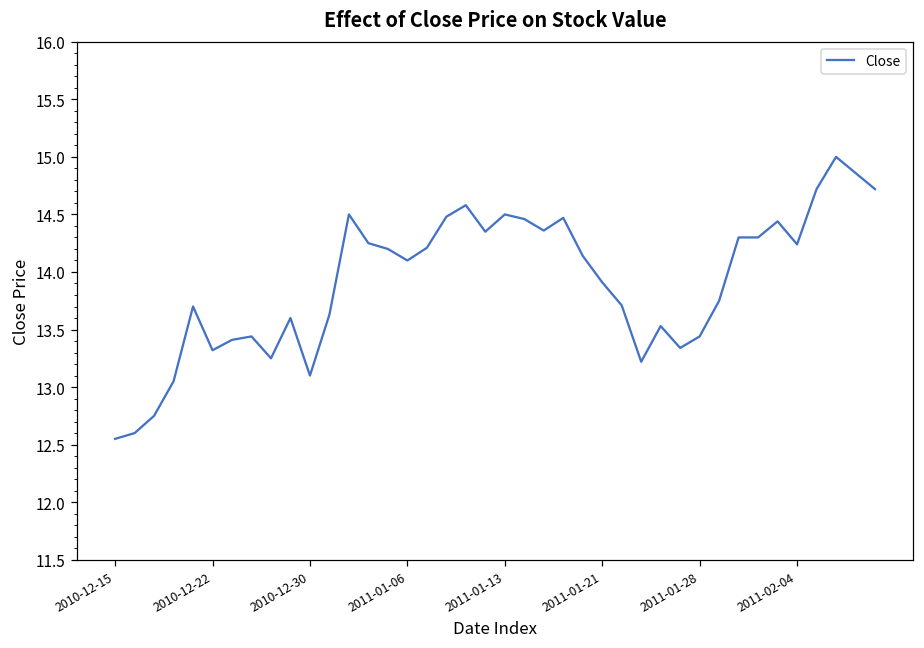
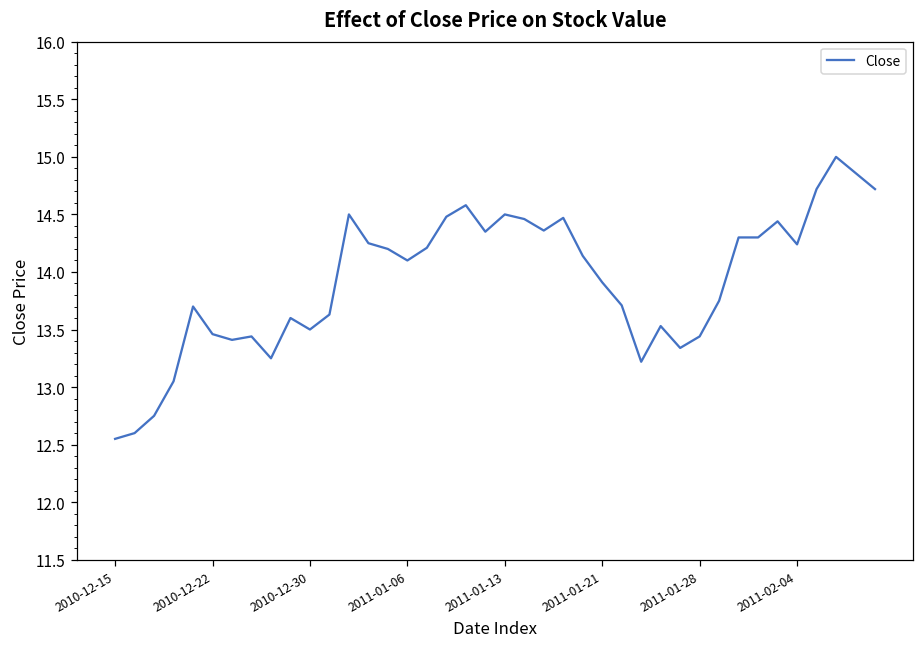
  {
    "2010-12-15": 12.55,
-   "2010-12-22": 13.32,
-   "2010-12-30": 13.1,
+   "2010-12-22": 13.46,
+   "2010-12-30": 13.5,
    "2011-01-06": 14.10,
    "2011-01-13": 14.50,
    "2011-01-21": 13.91,
    "2011-01-28": 13.44,
    "2011-02-04": 14.24
  }
